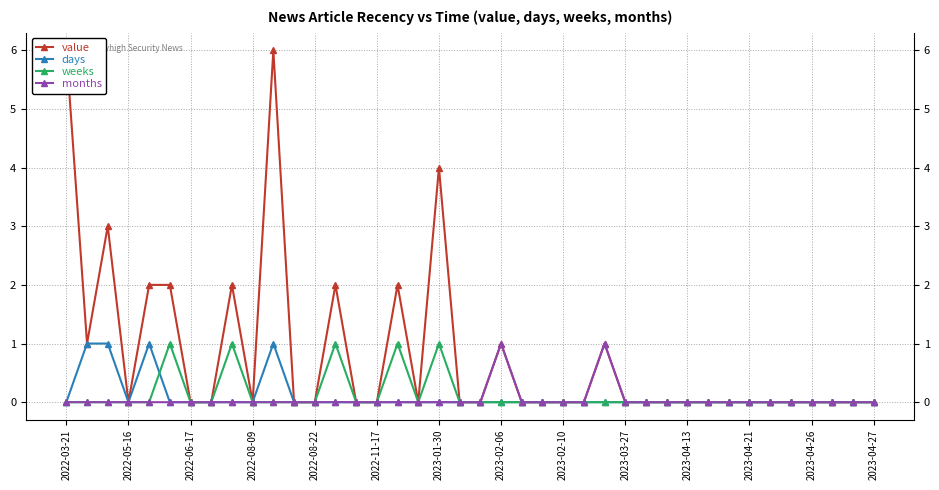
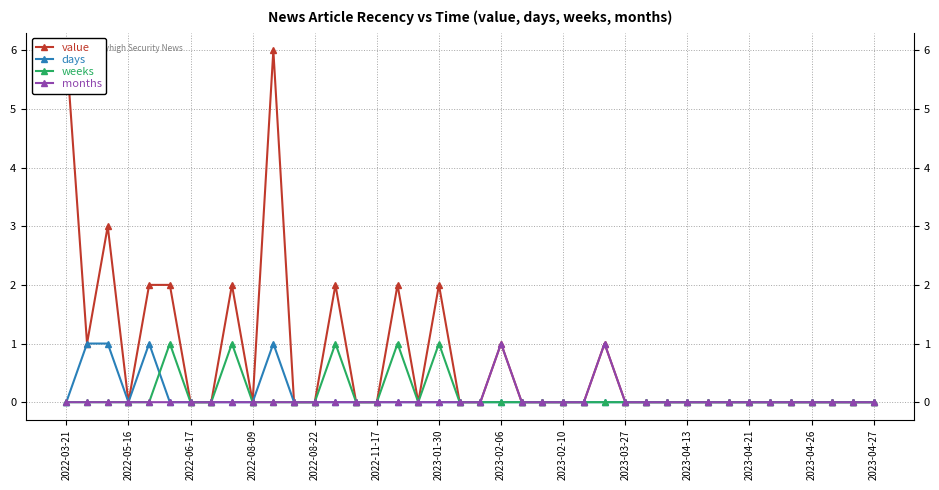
  {
    "value": {
-     "2023-01-30": 4
+     "2023-01-30": 2
    },
    "weeks": {
      "2023-01-30": 1
    }
  }
